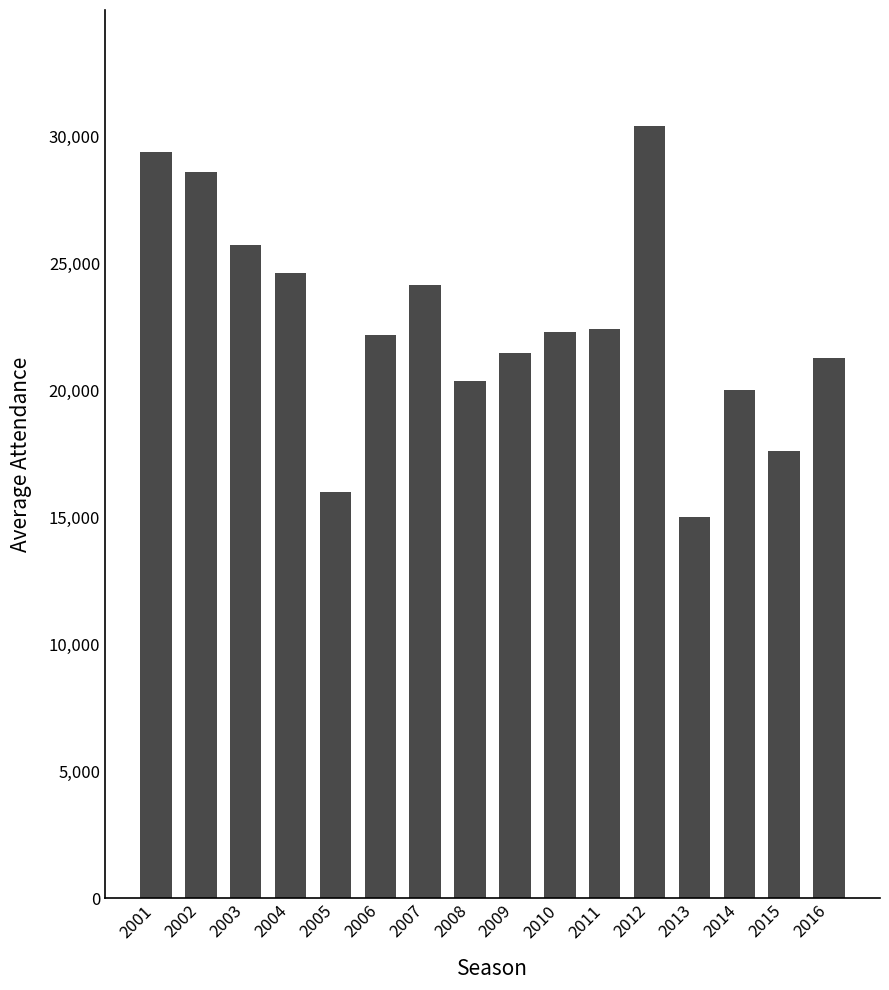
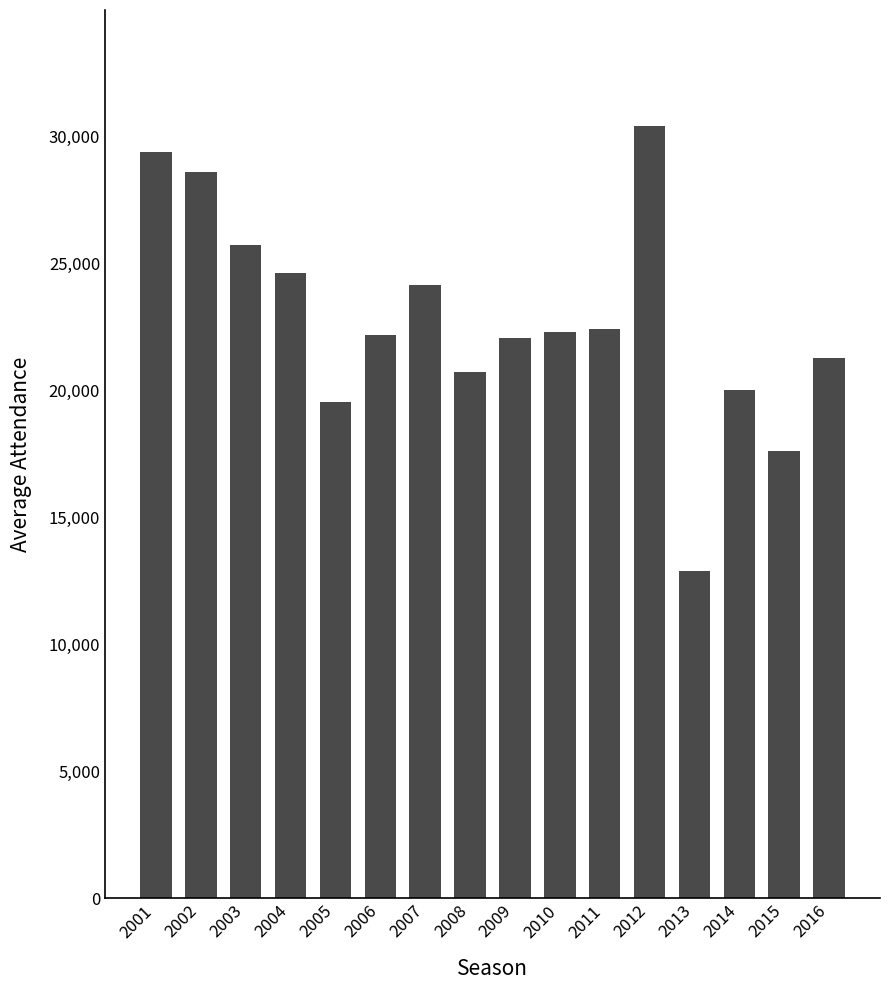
  {
    "2001": "29,400",
    "2002": "28,600",
    "2003": "25,700",
    "2004": "24,600",
-   "2005": "16,000",
+   "2005": "19,500",
    "2006": "22,200",
    "2007": "24,100",
-   "2008": "20,400",
-   "2009": "21,500",
+   "2008": "20,700",
+   "2009": "22,000",
    "2010": "22,300",
    "2011": "22,400",
    "2012": "30,400",
-   "2013": "15,000",
+   "2013": "12,900",
    "2014": "20,000",
    "2015": "17,600",
    "2016": "21,300"
  }
